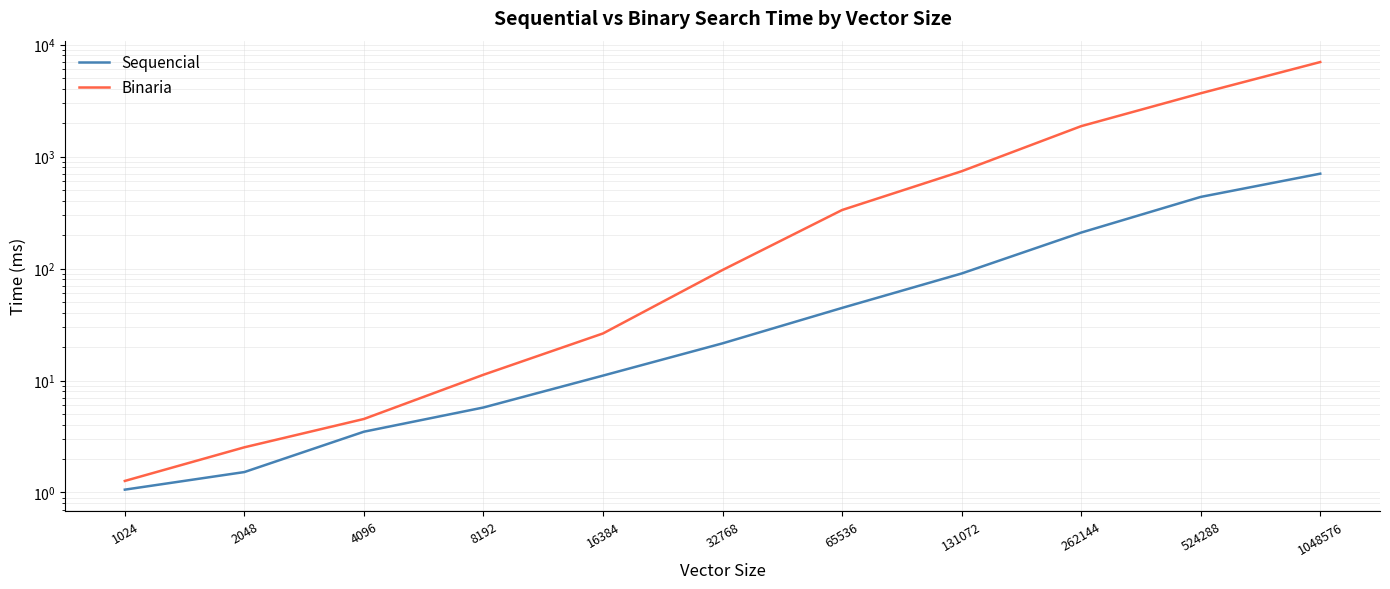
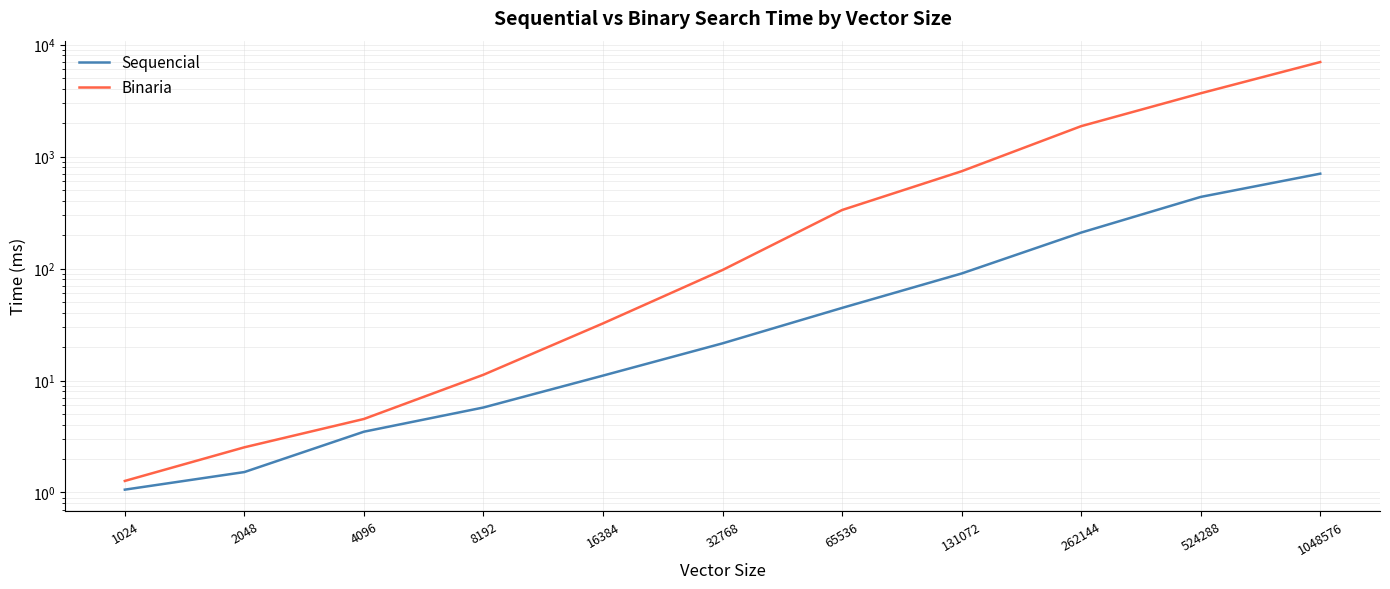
  {
    "Sequencial": {
      "1024": 1.1,
      "2048": 1.5,
      "4096": 3.5,
      "8192": 6,
      "16384": 11,
      "32768": 21,
      "65536": 44,
      "131072": 90,
      "262144": 210,
      "524288": 440,
      "1048576": 700
    },
    "Binaria": {
      "1024": 1.3,
      "2048": 2.5,
      "4096": 4.5,
      "8192": 11,
-     "16384": 26,
+     "16384": 32,
      "32768": 100,
      "65536": 330,
      "131072": 700,
      "262144": 1900,
      "524288": 3700,
      "1048576": 7000
    }
  }
